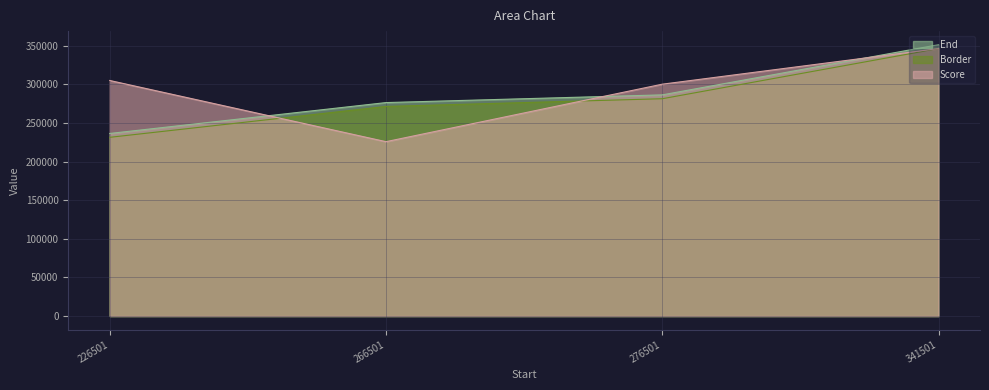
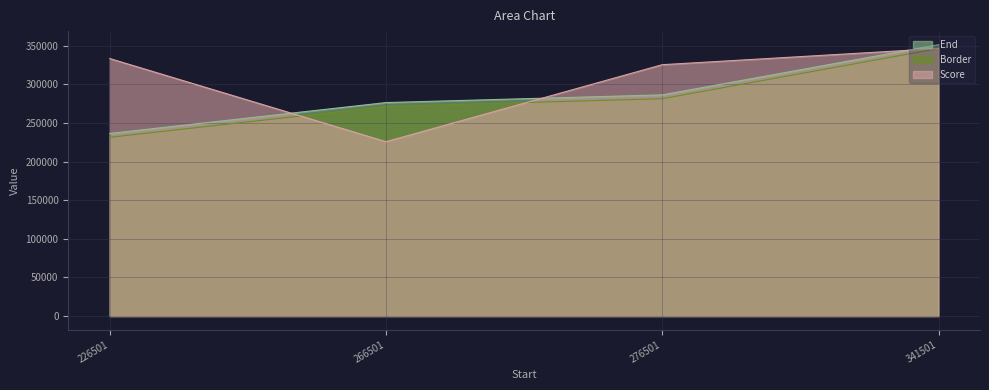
  {
    "End": {
      "226501": 240000,
      "266501": 280000,
      "276501": 290000
    },
    "Border": {
      "226501": 230000,
      "266501": 270000,
      "276501": 280000
    },
    "Score": {
-     "226501": 310000,
+     "226501": 330000,
      "266501": 230000,
-     "276501": 300000
+     "276501": 330000
    }
  }
